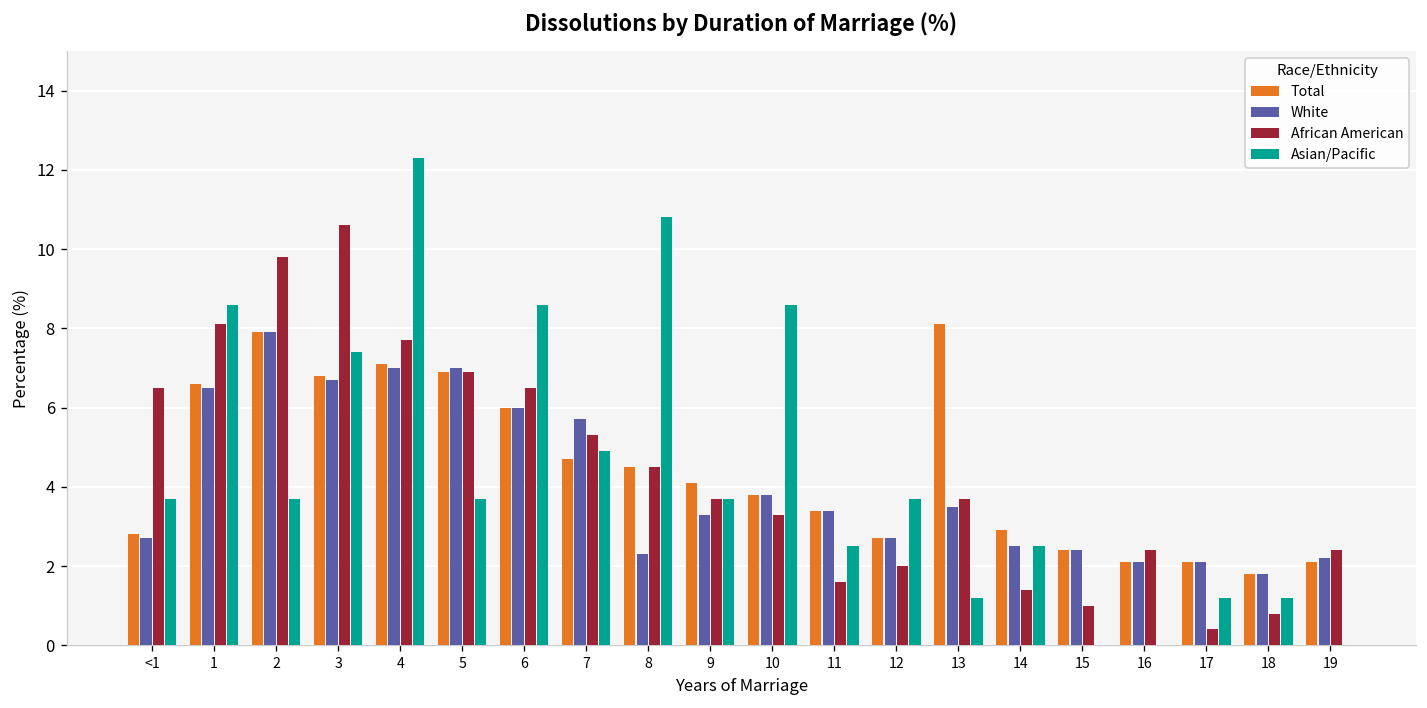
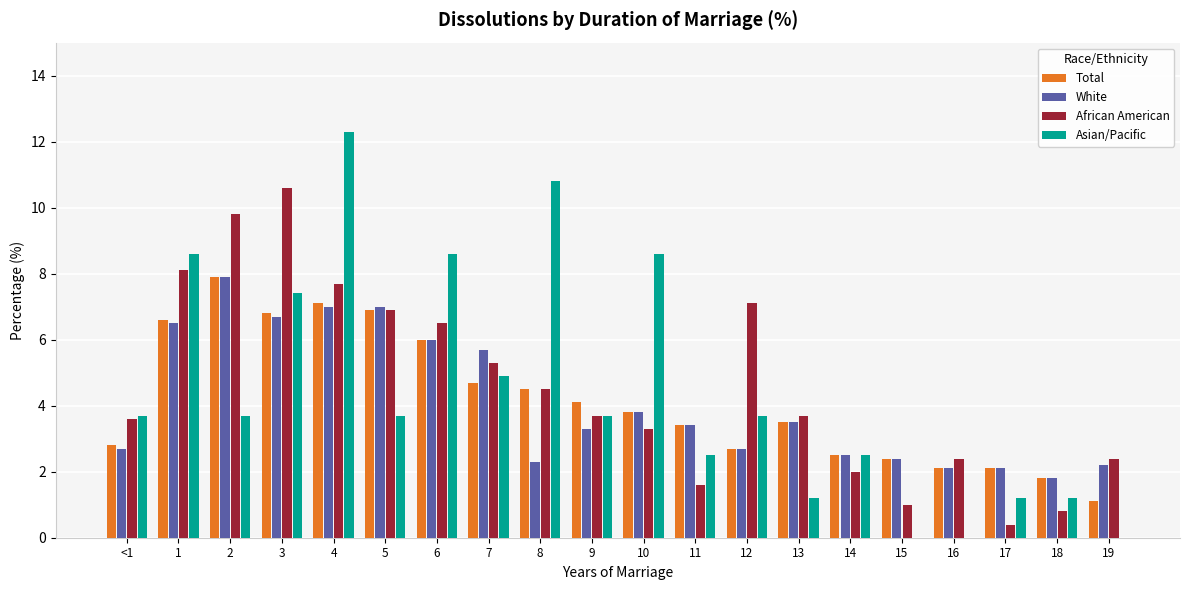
  {
    "Total": {
      "<1": 2.8,
      "1": 6.6,
      "2": 7.9,
      "3": 6.8,
      "4": 7.1,
      "5": 6.9,
      "6": 6.0,
      "7": 4.7,
      "8": 4.5,
      "9": 4.1,
      "10": 3.8,
      "11": 3.4,
      "12": 2.7,
-     "13": 8.1,
-     "14": 2.9,
+     "13": 3.5,
+     "14": 2.5,
      "15": 2.4,
      "16": 2.1,
      "17": 2.1,
      "18": 1.8,
-     "19": 2.1
+     "19": 1.1
    },
    "White": {
      "<1": 2.7,
      "1": 6.5,
      "2": 7.9,
      "3": 6.7,
      "4": 7.0,
      "5": 7.0,
      "6": 6.0,
      "7": 5.7,
      "8": 2.3,
      "9": 3.3,
      "10": 3.8,
      "11": 3.4,
      "12": 2.7,
      "13": 3.5,
      "14": 2.5,
      "15": 2.4,
      "16": 2.1,
      "17": 2.1,
      "18": 1.8,
      "19": 2.2
    },
    "African American": {
-     "<1": 6.5,
+     "<1": 3.6,
      "1": 8.1,
      "2": 9.8,
      "3": 10.6,
      "4": 7.7,
      "5": 6.9,
      "6": 6.5,
      "7": 5.3,
      "8": 4.5,
      "9": 3.7,
      "10": 3.3,
      "11": 1.6,
-     "12": 2.0,
+     "12": 7.1,
      "13": 3.7,
-     "14": 1.4,
+     "14": 2.0,
      "15": 1.0,
      "16": 2.4,
      "17": 0.4,
      "18": 0.8,
      "19": 2.4
    },
    "Asian/Pacific": {
      "<1": 3.7,
      "1": 8.6,
      "2": 3.7,
      "3": 7.4,
      "4": 12.3,
      "5": 3.7,
      "6": 8.6,
      "7": 4.9,
      "8": 10.8,
      "9": 3.7,
      "10": 8.6,
      "11": 2.5,
      "12": 3.7,
      "13": 1.2,
      "14": 2.5,
      "15": 0.0,
      "16": 0.0,
      "17": 1.2,
      "18": 1.2,
      "19": 0.0
    }
  }
